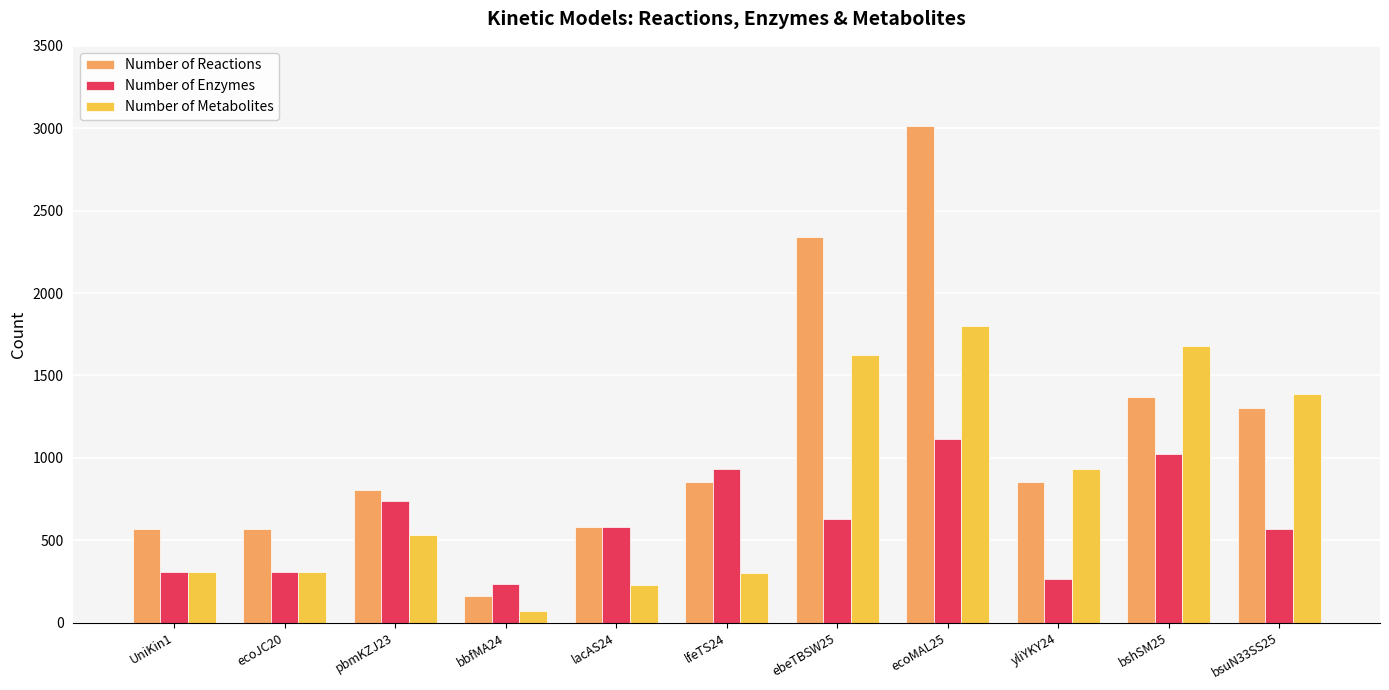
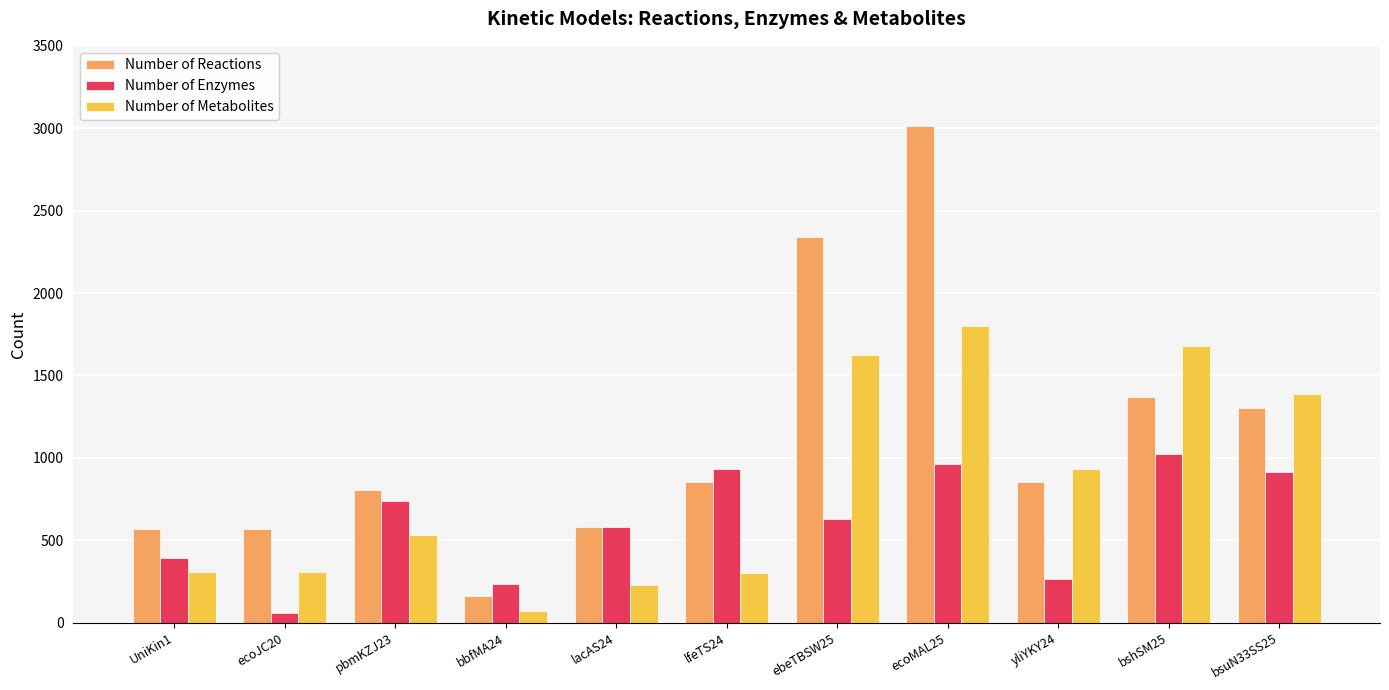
  {
    "Number of Enzymes": {
-     "UniKin1": 310,
-     "ecoJC20": 310,
+     "UniKin1": 400,
+     "ecoJC20": 60,
      "pbmKZJ23": 740,
      "bbfMA24": 240,
      "lacAS24": 580,
      "lfeTS24": 930,
      "ebeTBSW25": 630,
-     "ecoMAL25": 1120,
+     "ecoMAL25": 960,
      "yliYKY24": 270,
      "bshSM25": 1030,
-     "bsuN33SS25": 570
+     "bsuN33SS25": 910
    }
  }
